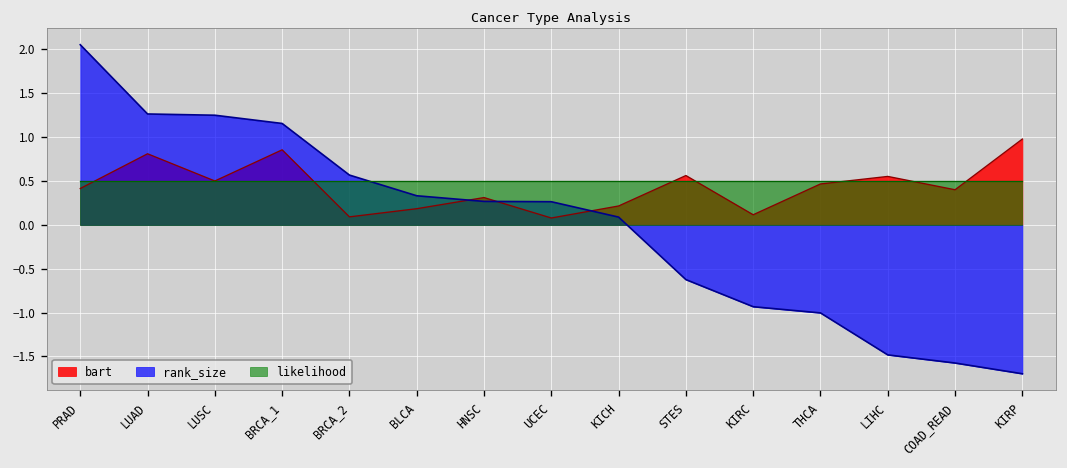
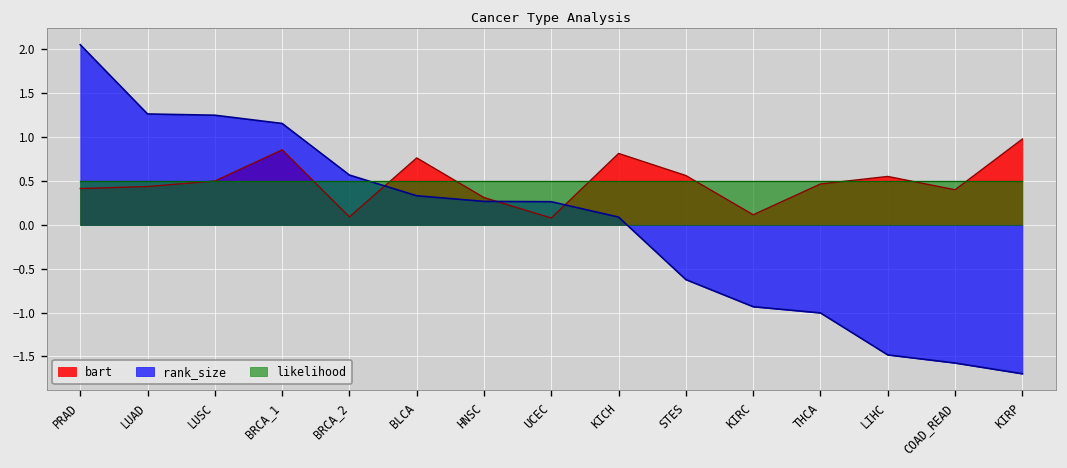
  {
    "bart": {
      "PRAD": 0.4,
-     "LUAD": 0.8,
+     "LUAD": 0.4,
      "BRCA_1": 0.9,
      "BRCA_2": 0.1,
-     "BLCA": 0.2,
+     "BLCA": 0.8,
      "HNSC": 0.3,
      "UCEC": 0.1,
-     "KICH": 0.2,
+     "KICH": 0.8,
      "STES": 0.6,
      "KIRC": 0.1,
      "LIHC": 0.6,
      "COAD_READ": 0.4,
      "KIRP": 1.0
    },
    "likelihood": {
      "PRAD": 0.5,
      "LUAD": 0.5,
      "BRCA_1": 0.5,
      "BRCA_2": 0.5,
      "BLCA": 0.5,
      "HNSC": 0.5,
      "UCEC": 0.5,
      "KICH": 0.5,
      "STES": 0.5,
      "KIRC": 0.5,
      "LIHC": 0.5,
      "COAD_READ": 0.5,
      "KIRP": 0.5
    }
  }
